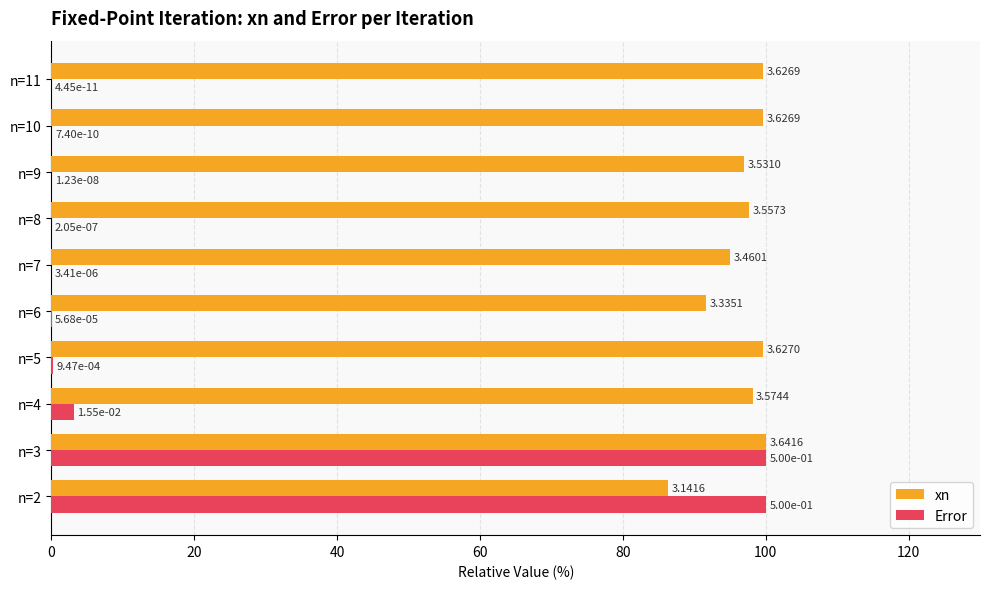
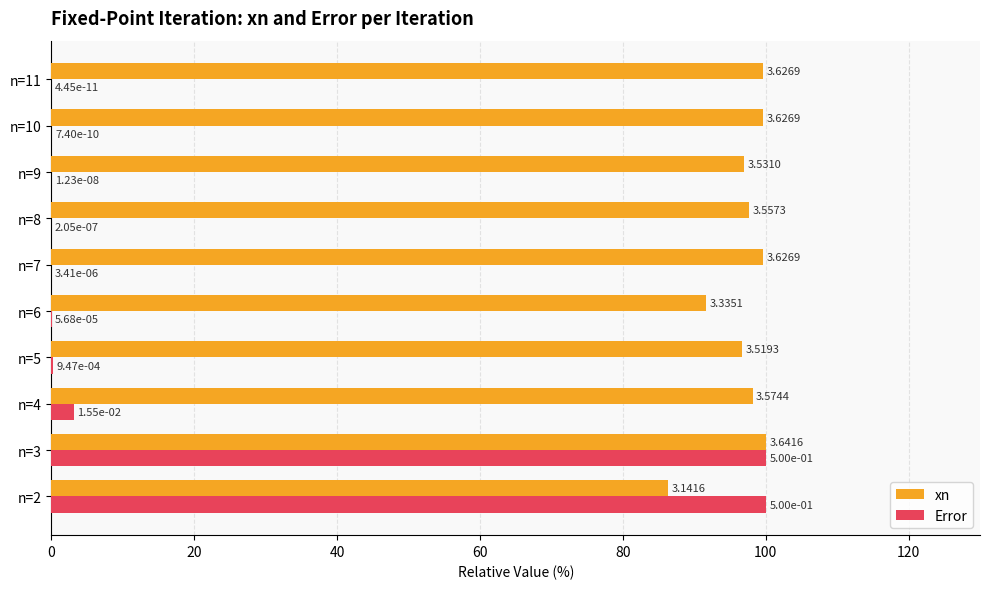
  {
    "xn": {
-     "n=7": "3.4601",
-     "n=5": "3.6270"
+     "n=7": "3.6269",
+     "n=5": "3.5193"
    },
    "Error": {
      "n=11": "4.45e-11",
      "n=10": "7.40e-10",
      "n=9": "1.23e-08",
      "n=8": "2.05e-07",
      "n=7": "3.41e-06",
      "n=6": "5.68e-05",
      "n=5": "9.47e-04"
    }
  }
